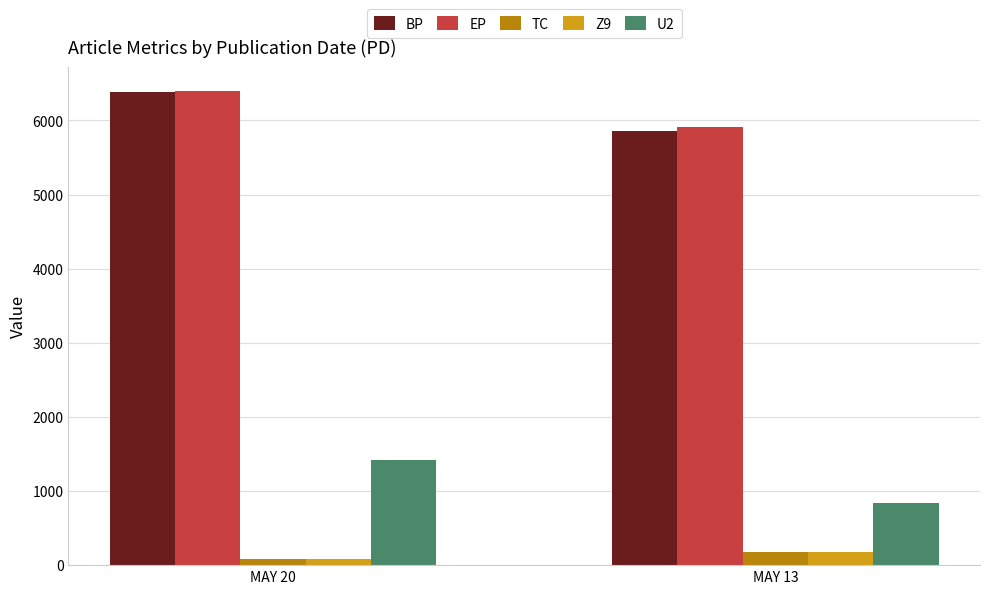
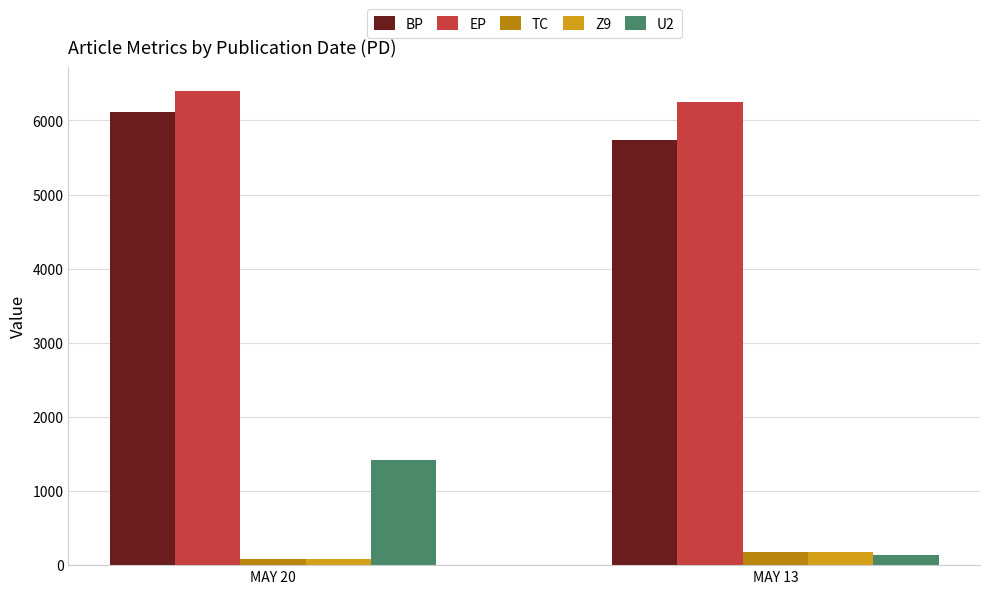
  {
    "BP": {
-     "MAY 20": 6400,
-     "MAY 13": 5900
+     "MAY 20": 6100,
+     "MAY 13": 5700
    },
    "EP": {
      "MAY 20": 6400,
-     "MAY 13": 5900
+     "MAY 13": 6200
    },
    "U2": {
      "MAY 20": 1400,
-     "MAY 13": 800
+     "MAY 13": 100
    }
  }
